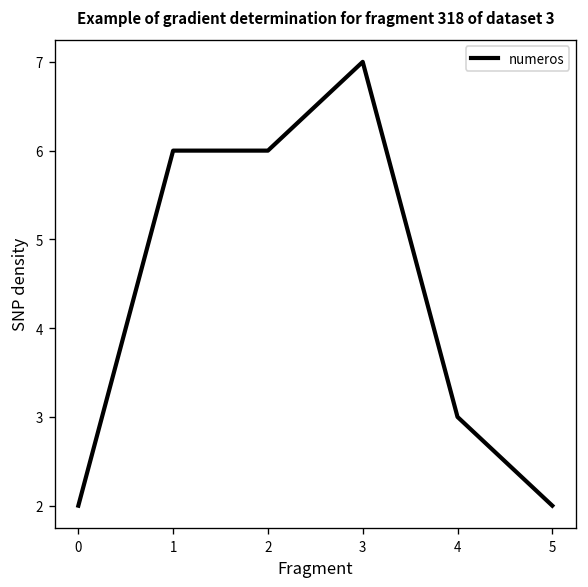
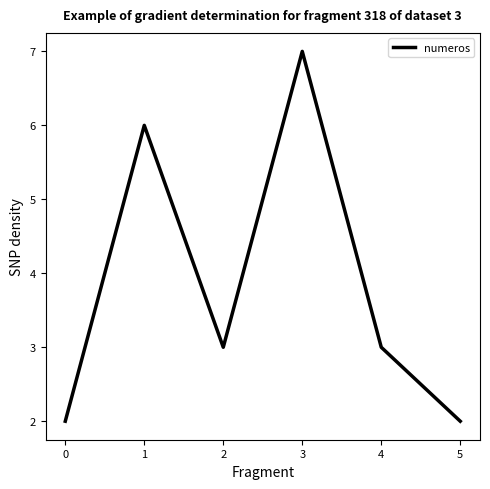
  {
    "0": 2,
    "1": 6,
-   "2": 6,
+   "2": 3,
    "3": 7,
    "4": 3,
    "5": 2
  }
